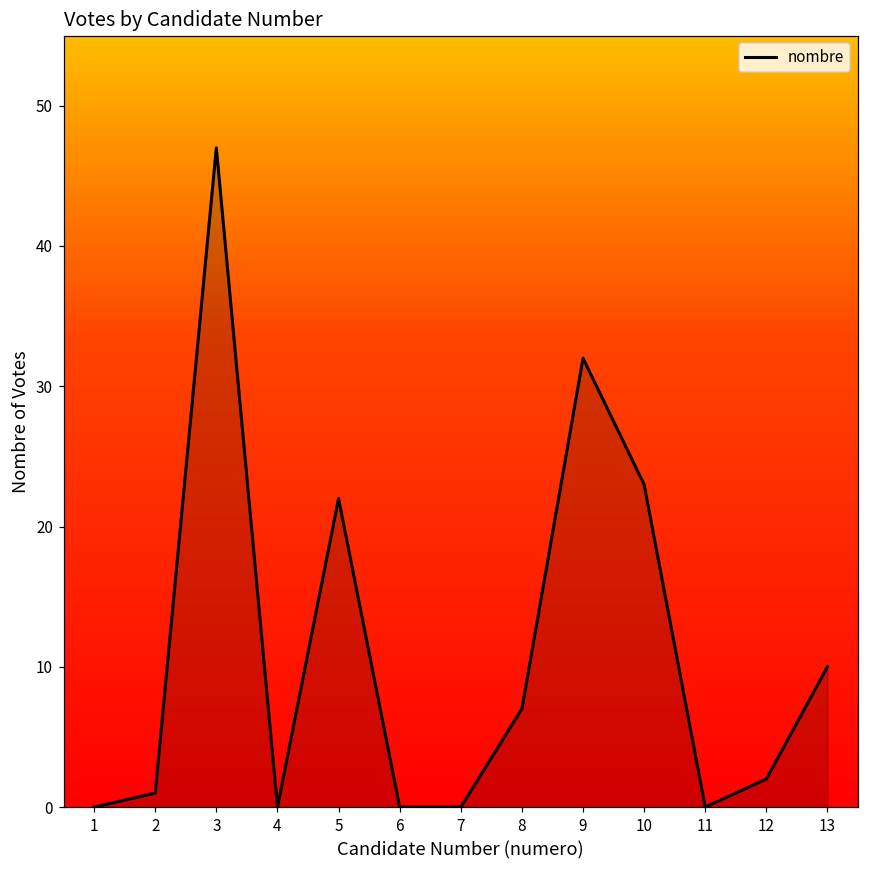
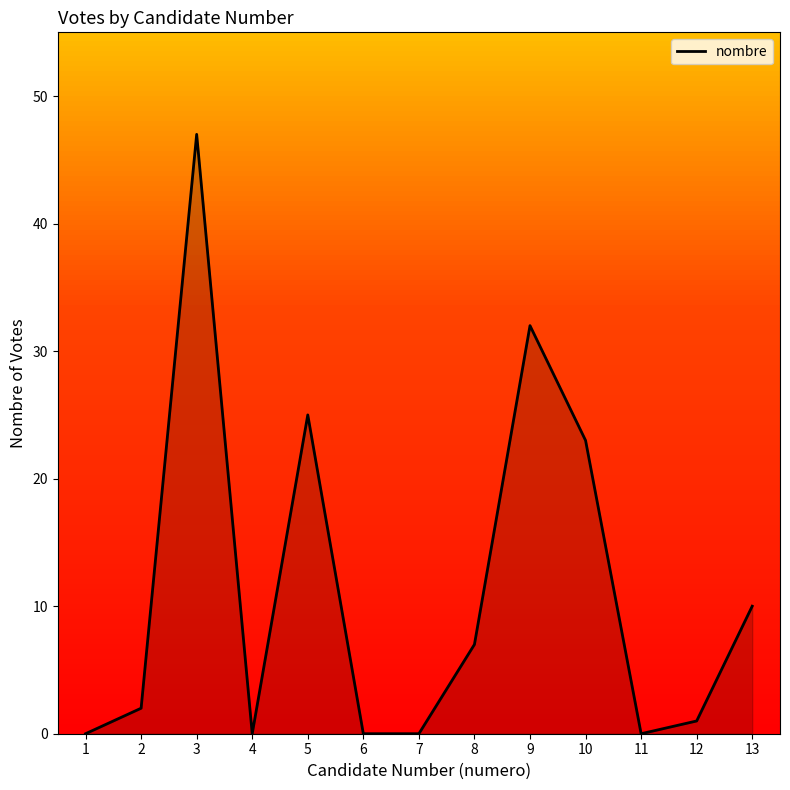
  {
    "1": 0,
-   "2": 1,
+   "2": 2,
    "3": 47,
    "4": 0,
-   "5": 22,
+   "5": 25,
    "6": 0,
    "7": 0,
    "8": 7,
    "9": 32,
    "10": 23,
    "11": 0,
-   "12": 2,
+   "12": 1,
    "13": 10
  }
